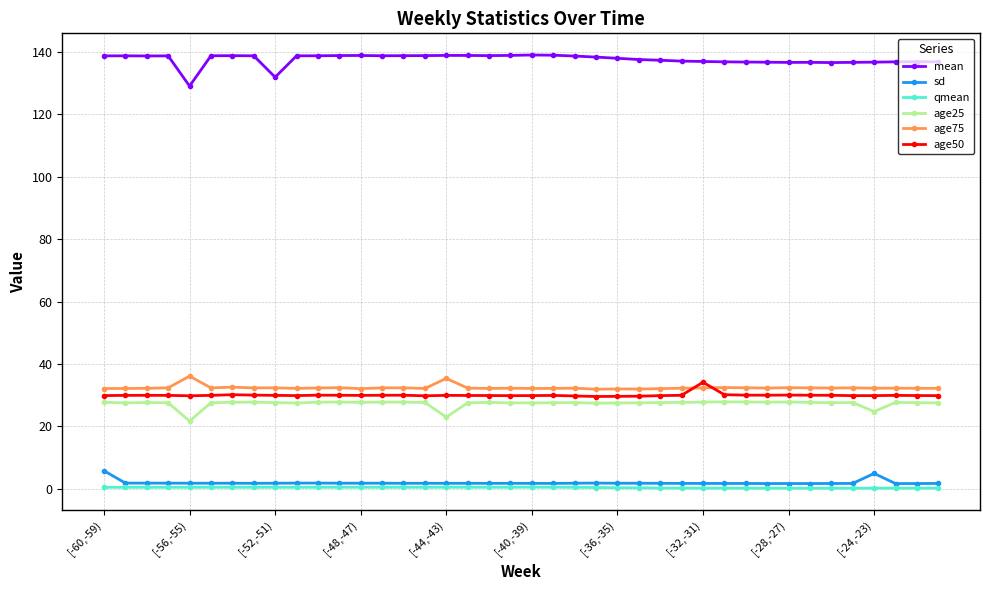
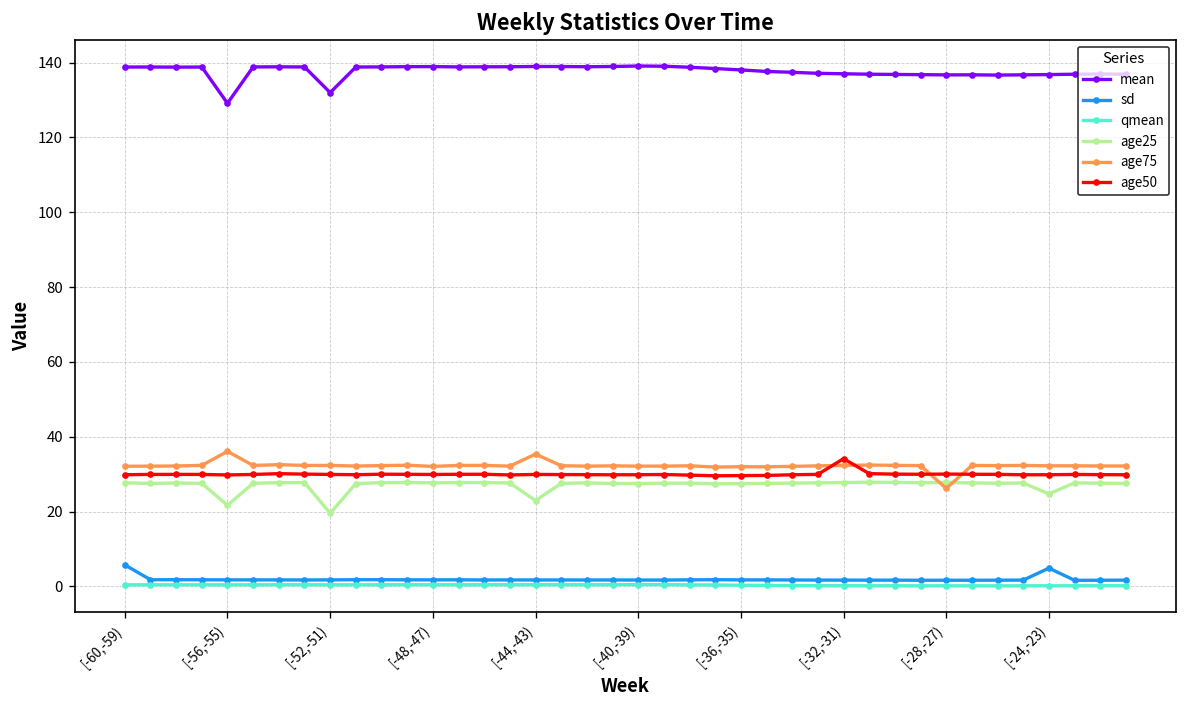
  {
    "mean": {
      "[-60,-59)": 139,
      "[-56,-55)": 129,
      "[-52,-51)": 132,
      "[-48,-47)": 139,
      "[-44,-43)": 139,
      "[-40,-39)": 139,
      "[-36,-35)": 138,
      "[-32,-31)": 137,
      "[-28,-27)": 137,
      "[-24,-23)": 137
    },
    "sd": {
      "[-60,-59)": 6,
      "[-56,-55)": 2,
      "[-52,-51)": 2,
      "[-48,-47)": 2,
      "[-44,-43)": 2,
      "[-40,-39)": 2,
      "[-36,-35)": 2,
      "[-32,-31)": 2,
      "[-28,-27)": 2,
      "[-24,-23)": 5
    },
    "qmean": {
      "[-60,-59)": 0,
      "[-56,-55)": 0,
      "[-52,-51)": 0,
      "[-48,-47)": 0,
      "[-44,-43)": 0,
      "[-40,-39)": 0,
      "[-36,-35)": 0,
      "[-32,-31)": 0,
      "[-28,-27)": 0,
      "[-24,-23)": 0
    },
    "age25": {
      "[-60,-59)": 28,
      "[-56,-55)": 22,
-     "[-52,-51)": 28,
+     "[-52,-51)": 20,
      "[-48,-47)": 28,
      "[-44,-43)": 23,
      "[-40,-39)": 28,
      "[-36,-35)": 27,
      "[-32,-31)": 28,
      "[-28,-27)": 28,
      "[-24,-23)": 25
    },
    "age75": {
      "[-60,-59)": 32,
      "[-56,-55)": 36,
      "[-52,-51)": 32,
      "[-48,-47)": 32,
      "[-44,-43)": 35,
      "[-40,-39)": 32,
      "[-36,-35)": 32,
      "[-32,-31)": 32,
-     "[-28,-27)": 32,
+     "[-28,-27)": 26,
      "[-24,-23)": 32
    },
    "age50": {
      "[-60,-59)": 30,
      "[-56,-55)": 30,
      "[-52,-51)": 30,
      "[-48,-47)": 30,
      "[-44,-43)": 30,
      "[-40,-39)": 30,
      "[-36,-35)": 30,
      "[-32,-31)": 34,
      "[-28,-27)": 30,
      "[-24,-23)": 30
    }
  }
